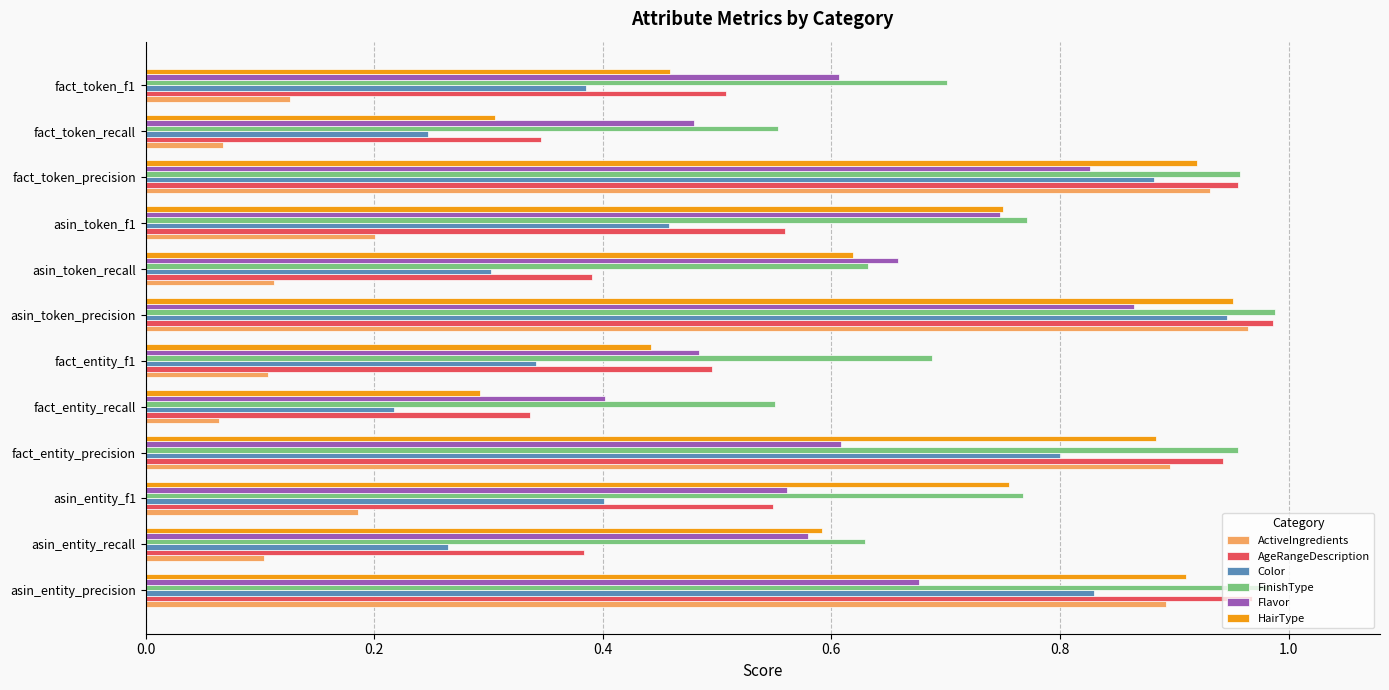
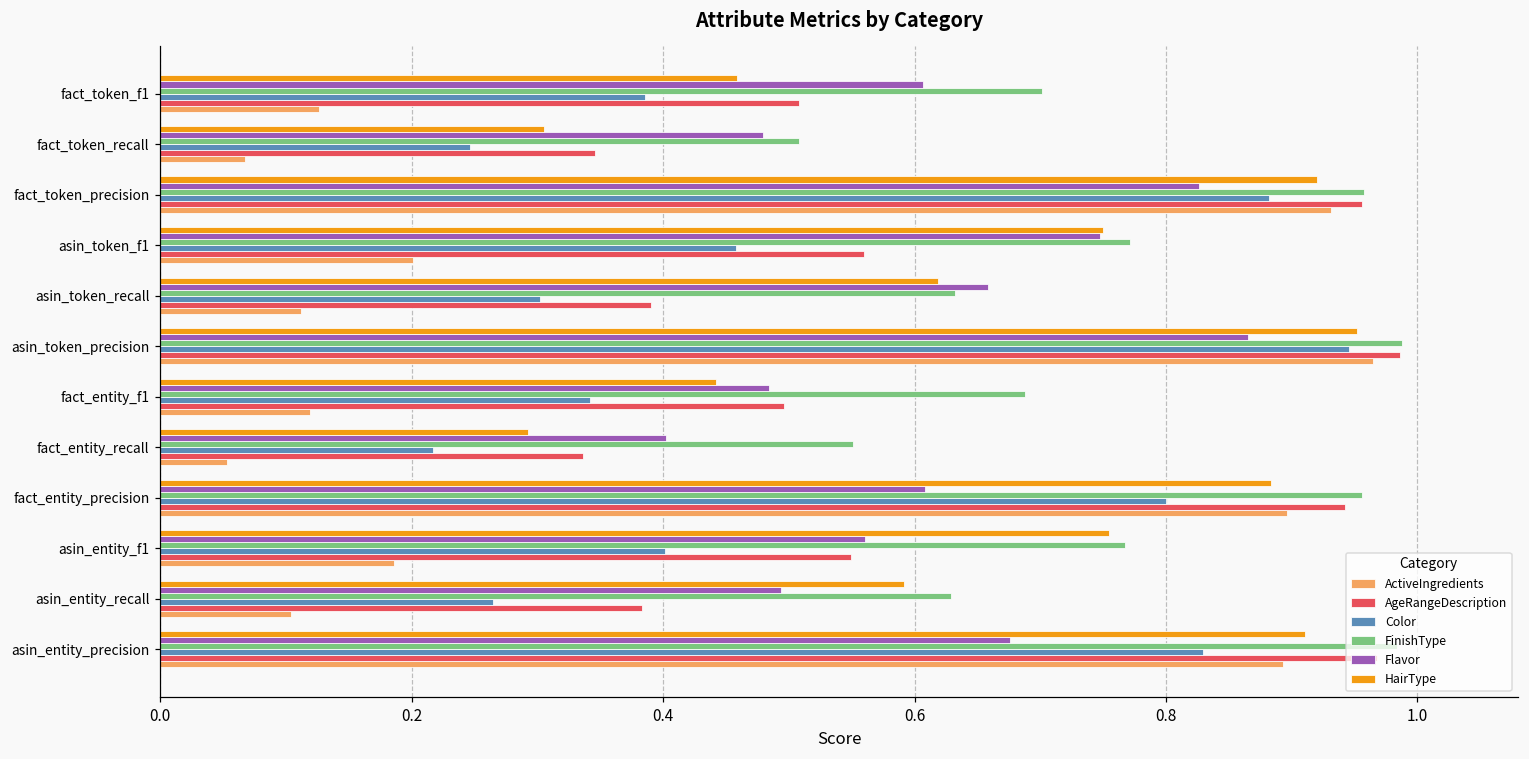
  {
    "ActiveIngredients": {
      "fact_token_f1": 0.126,
      "fact_token_recall": 0.068,
      "fact_token_precision": 0.931,
      "asin_token_f1": 0.201,
      "asin_token_recall": 0.112,
      "asin_token_precision": 0.964,
-     "fact_entity_f1": 0.107,
-     "fact_entity_recall": 0.064,
+     "fact_entity_f1": 0.120,
+     "fact_entity_recall": 0.053,
      "fact_entity_precision": 0.897,
      "asin_entity_f1": 0.186,
      "asin_entity_recall": 0.104,
      "asin_entity_precision": 0.893
    },
    "AgeRangeDescription": {
      "fact_token_f1": 0.508,
      "fact_token_recall": 0.346,
      "fact_token_precision": 0.956,
      "asin_token_f1": 0.560,
      "asin_token_recall": 0.391,
      "asin_token_precision": 0.986,
      "fact_entity_f1": 0.496,
      "fact_entity_recall": 0.336,
      "fact_entity_precision": 0.943,
      "asin_entity_f1": 0.549,
      "asin_entity_recall": 0.383
    },
    "Color": {
      "fact_token_f1": 0.386,
      "fact_token_recall": 0.247,
      "fact_token_precision": 0.882,
      "asin_token_f1": 0.458,
      "asin_token_recall": 0.302,
      "asin_token_precision": 0.946,
      "fact_entity_f1": 0.342,
      "fact_entity_recall": 0.217,
      "fact_entity_precision": 0.800,
      "asin_entity_f1": 0.402,
      "asin_entity_recall": 0.265,
      "asin_entity_precision": 0.829
    },
    "FinishType": {
      "fact_token_f1": 0.701,
-     "fact_token_recall": 0.553,
+     "fact_token_recall": 0.508,
      "fact_token_precision": 0.957,
      "asin_token_f1": 0.771,
      "asin_token_recall": 0.632,
      "asin_token_precision": 0.988,
      "fact_entity_f1": 0.688,
      "fact_entity_recall": 0.551,
      "fact_entity_precision": 0.956,
      "asin_entity_f1": 0.768,
      "asin_entity_recall": 0.629
    },
    "Flavor": {
      "fact_token_f1": 0.607,
      "fact_token_recall": 0.479,
      "fact_token_precision": 0.827,
      "asin_token_f1": 0.748,
      "asin_token_recall": 0.658,
      "asin_token_precision": 0.865,
      "fact_entity_f1": 0.484,
      "fact_entity_recall": 0.402,
      "fact_entity_precision": 0.609,
      "asin_entity_f1": 0.561,
-     "asin_entity_recall": 0.579,
+     "asin_entity_recall": 0.494,
      "asin_entity_precision": 0.676
    },
    "HairType": {
      "fact_token_f1": 0.459,
      "fact_token_recall": 0.305,
      "fact_token_precision": 0.920,
      "asin_token_f1": 0.750,
      "asin_token_recall": 0.619,
      "asin_token_precision": 0.952,
      "fact_entity_f1": 0.442,
      "fact_entity_recall": 0.292,
      "fact_entity_precision": 0.884,
      "asin_entity_f1": 0.755,
      "asin_entity_recall": 0.592,
      "asin_entity_precision": 0.910
    }
  }
